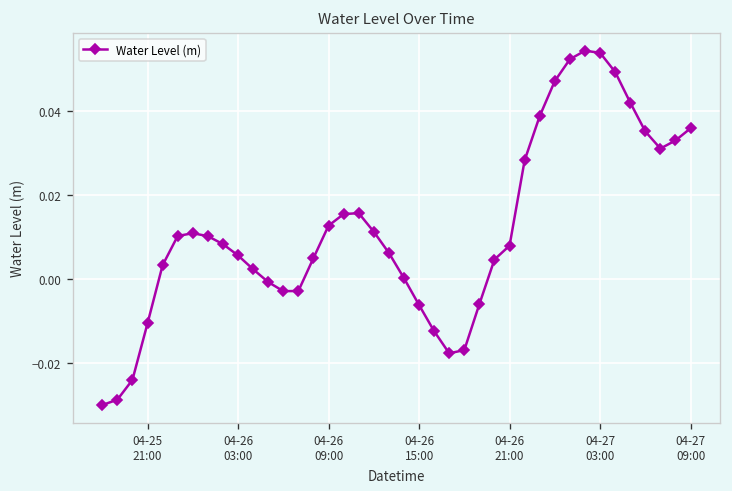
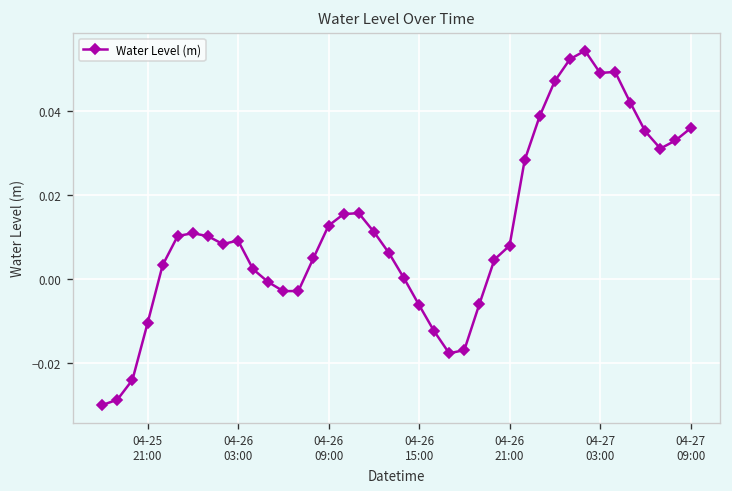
  {
    "04-25 21:00": -0.011,
-   "04-26 03:00": 0.006,
+   "04-26 03:00": 0.009,
    "04-26 09:00": 0.013,
    "04-26 15:00": -0.006,
    "04-26 21:00": 0.008,
-   "04-27 03:00": 0.054,
+   "04-27 03:00": 0.049,
    "04-27 09:00": 0.036
  }
